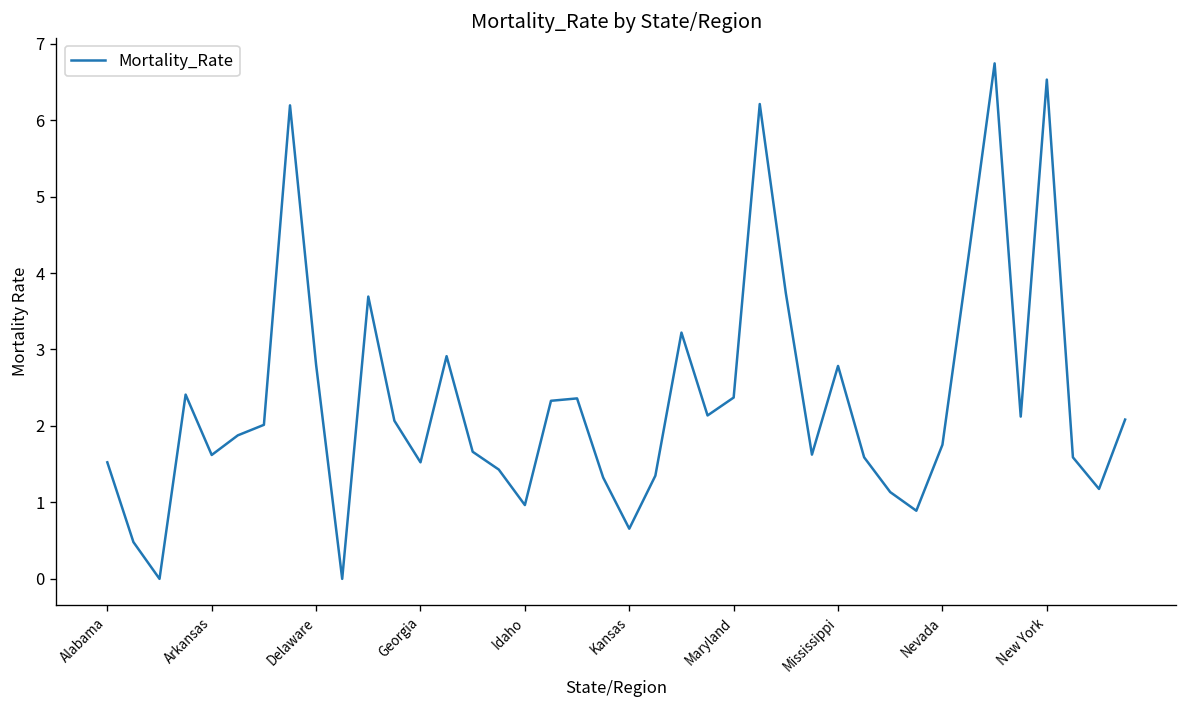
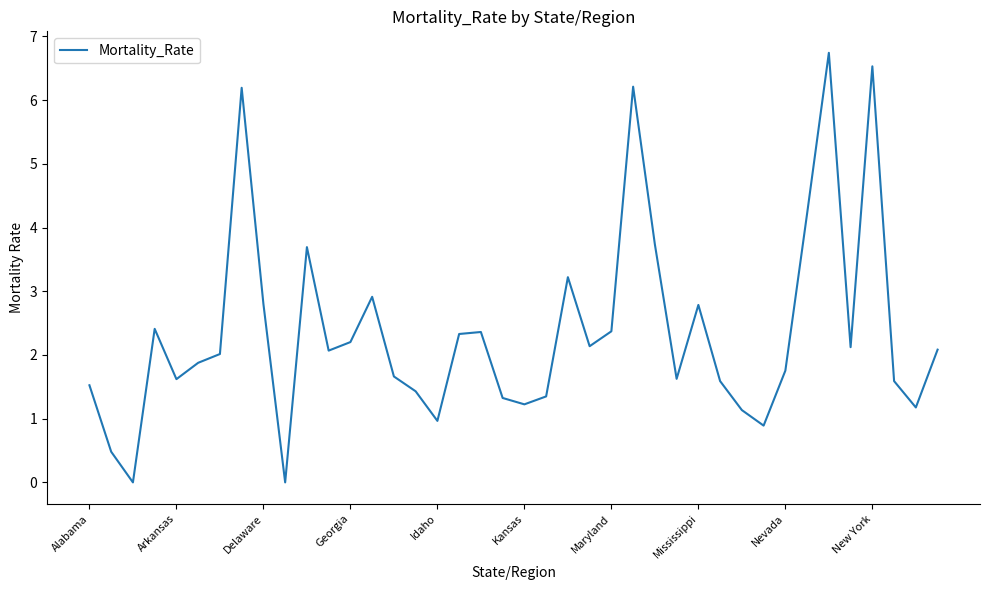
  {
    "Alabama": 1.5,
    "Arkansas": 1.6,
    "Delaware": 2.8,
-   "Georgia": 1.5,
+   "Georgia": 2.2,
    "Idaho": 1.0,
-   "Kansas": 0.7,
+   "Kansas": 1.2,
    "Maryland": 2.4,
    "Mississippi": 2.8,
    "Nevada": 1.8,
    "New York": 6.5
  }
